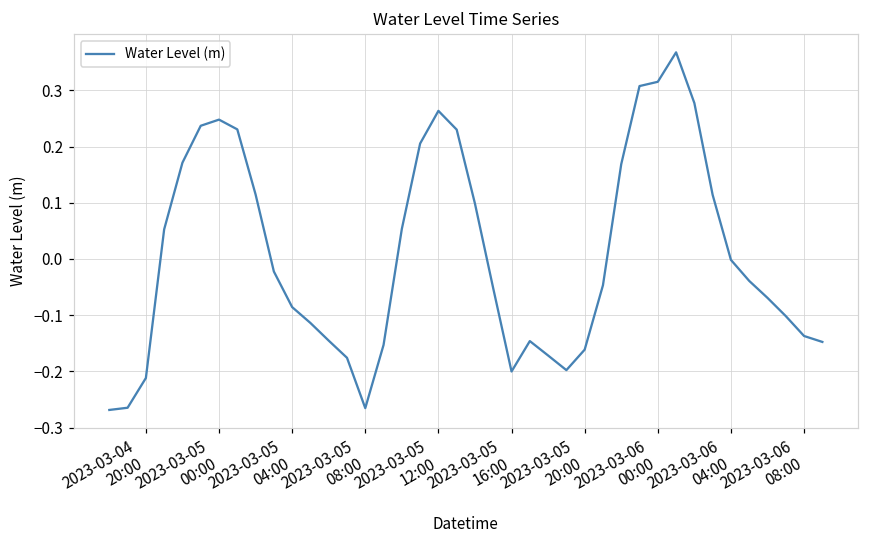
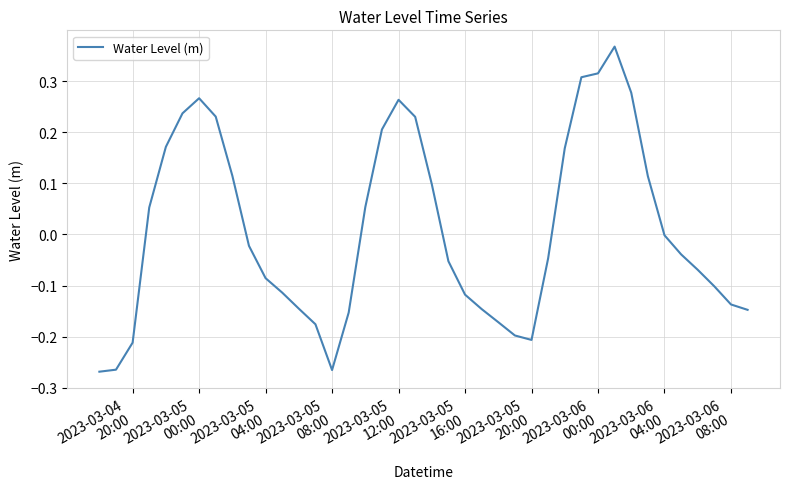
  {
    "2023-03-04 20:00": -0.21,
-   "2023-03-05 00:00": 0.25,
+   "2023-03-05 00:00": 0.27,
    "2023-03-05 04:00": -0.09,
    "2023-03-05 08:00": -0.27,
    "2023-03-05 12:00": 0.26,
-   "2023-03-05 16:00": -0.20,
-   "2023-03-05 20:00": -0.16,
+   "2023-03-05 16:00": -0.12,
+   "2023-03-05 20:00": -0.21,
    "2023-03-06 00:00": 0.32,
    "2023-03-06 04:00": 0.00,
    "2023-03-06 08:00": -0.14
  }
